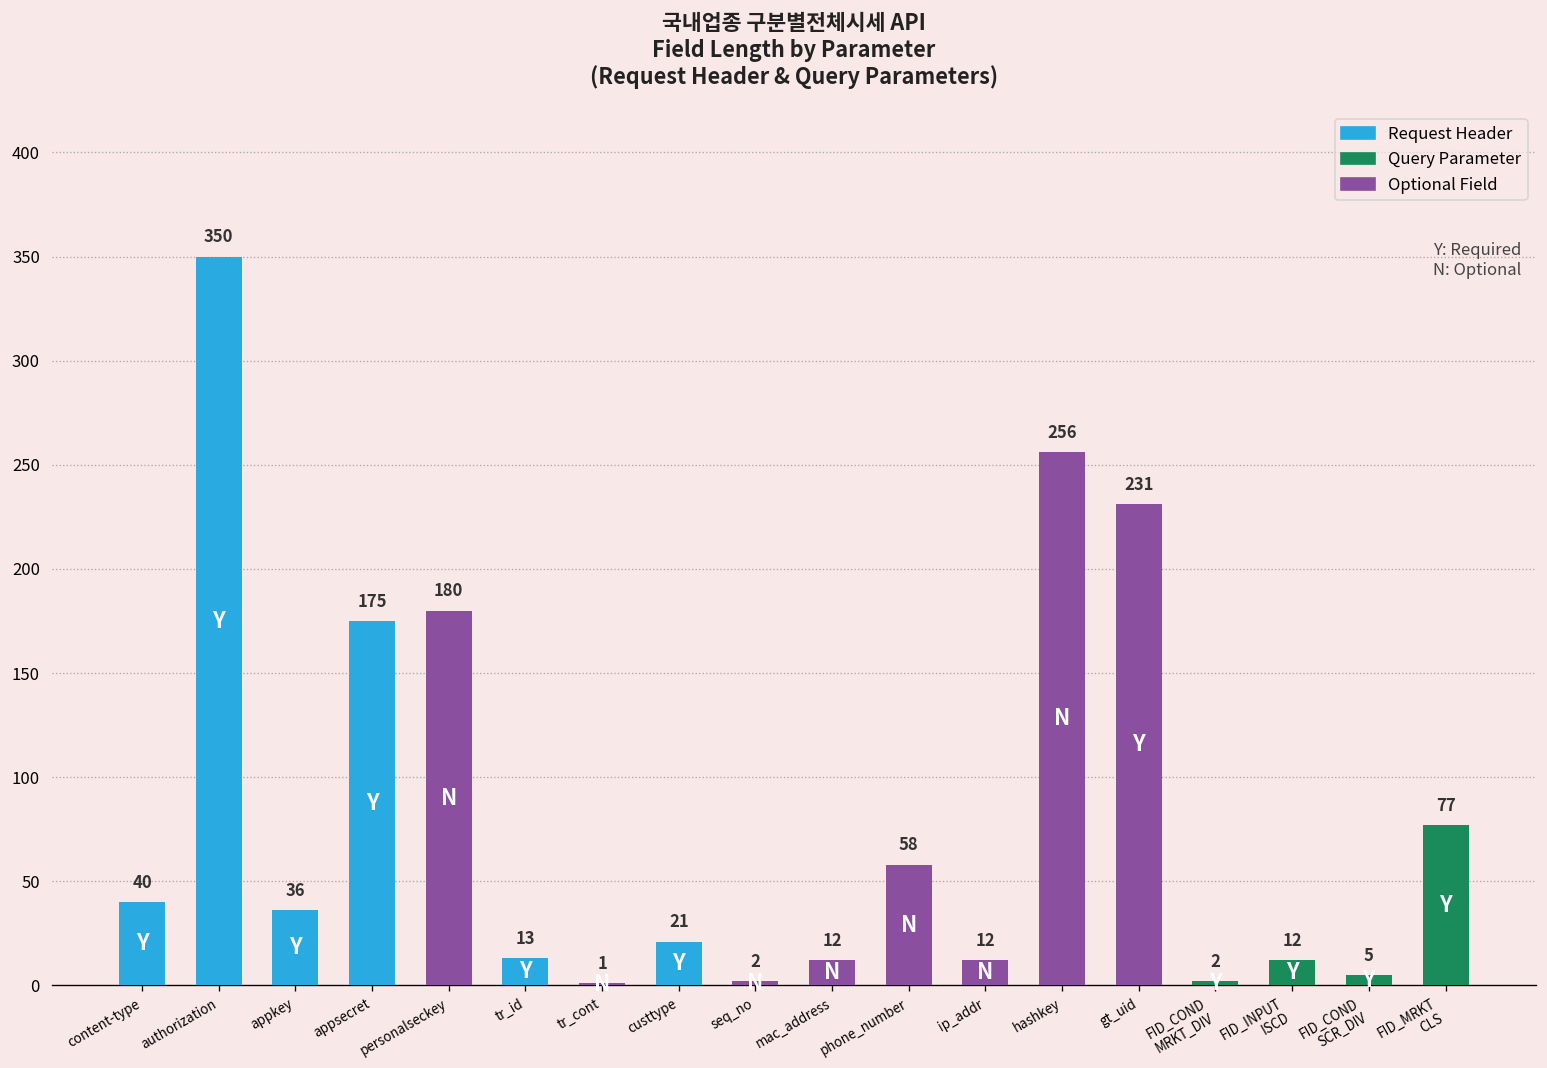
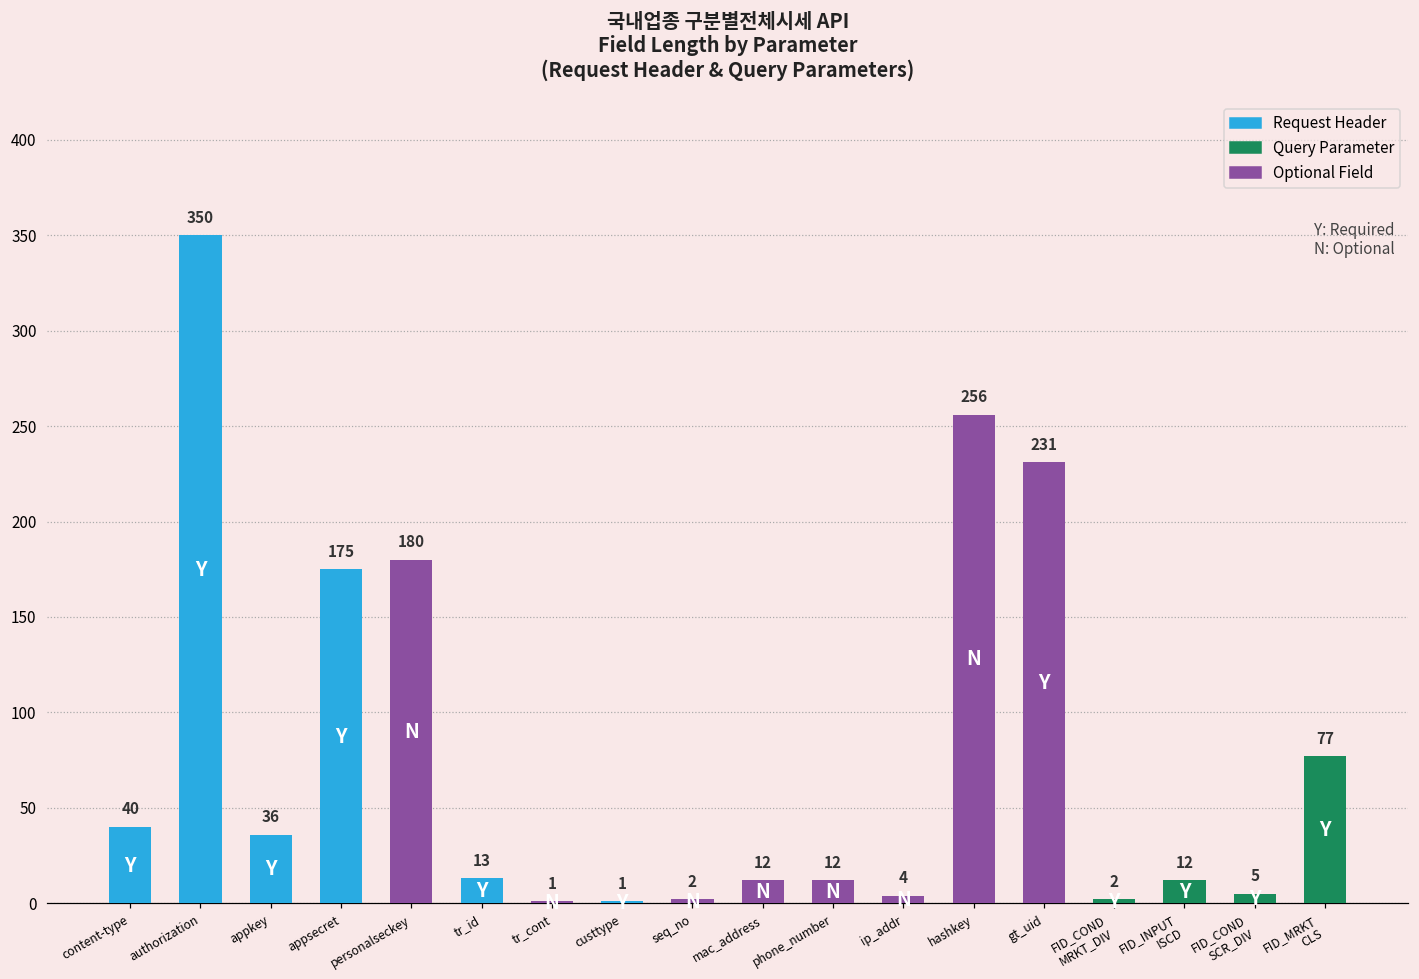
  {
    "content-type": 40,
    "authorization": 350,
    "appkey": 36,
    "appsecret": 175,
    "personalseckey": 180,
    "tr_id": 13,
    "tr_cont": 1,
-   "custtype": 21,
+   "custtype": 1,
    "seq_no": 2,
    "mac_address": 12,
-   "phone_number": 58,
-   "ip_addr": 12,
+   "phone_number": 12,
+   "ip_addr": 4,
    "hashkey": 256,
    "gt_uid": 231,
    "FID_COND MRKT_DIV": 2,
    "FID_INPUT ISCD": 12,
    "FID_COND SCR_DIV": 5,
    "FID_MRKT CLS": 77
  }
